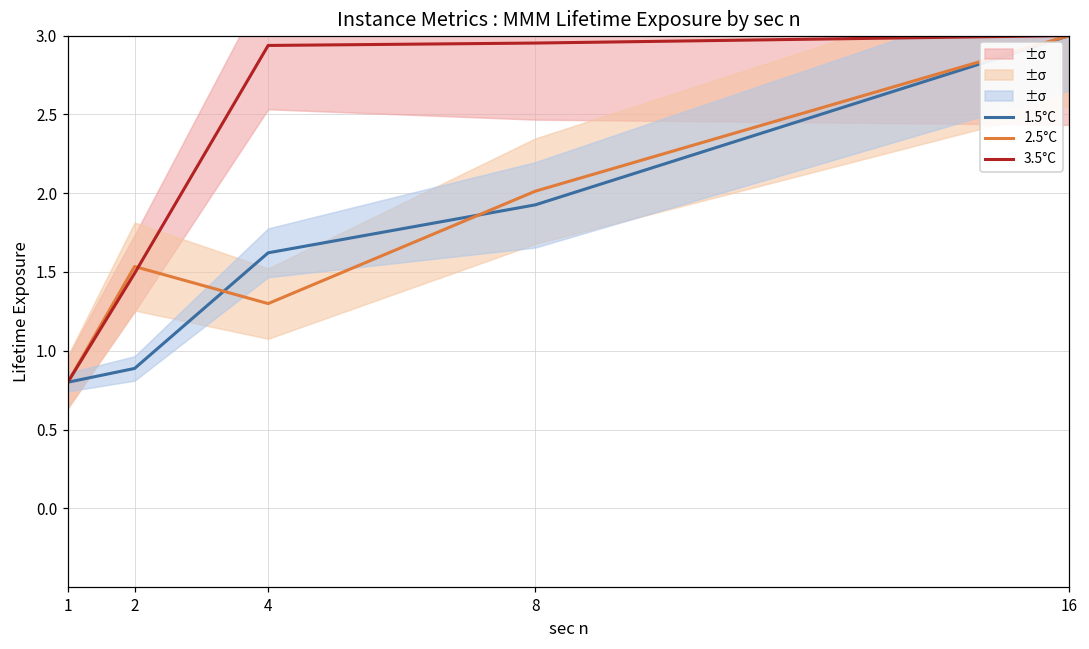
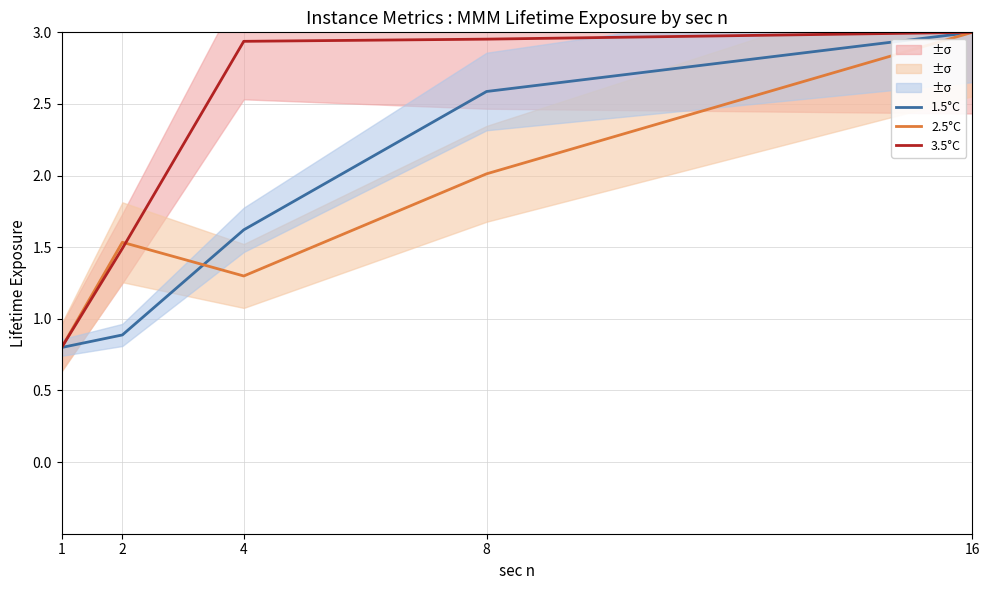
  {
    "1.5°C": {
      "2": 0.89,
      "4": 1.62,
-     "8": 1.93
+     "8": 2.59
    },
    "2.5°C": {
      "2": 1.53,
      "4": 1.30,
      "8": 2.01
    },
    "3.5°C": {
      "2": 1.49,
      "4": 2.94,
      "8": 2.95
    }
  }
